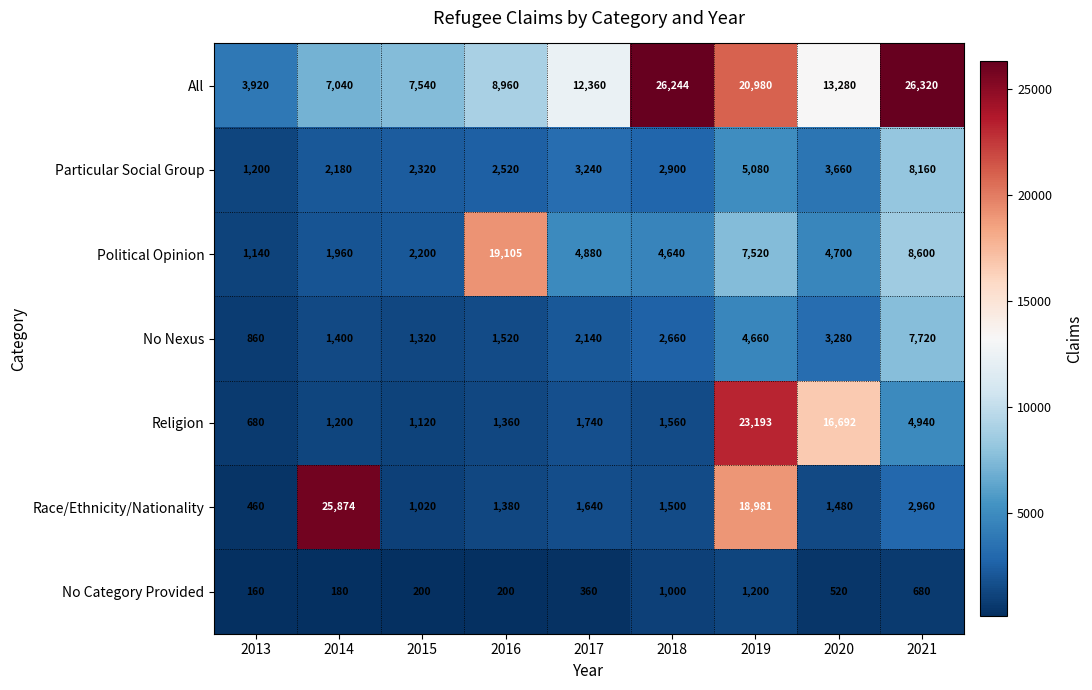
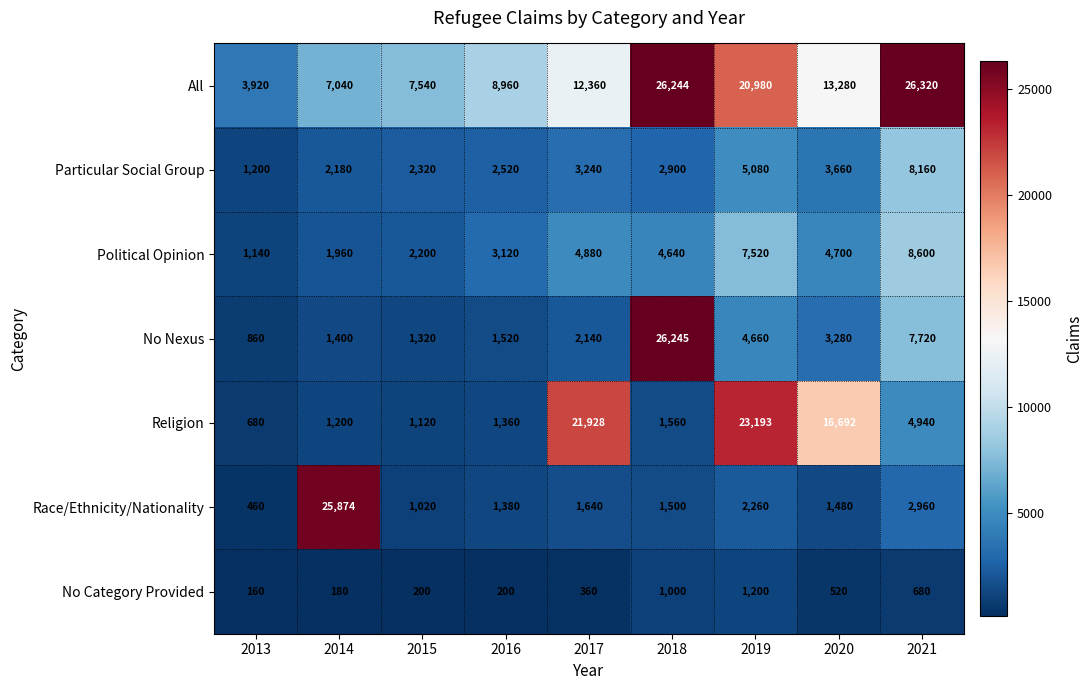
  {
    "All": {
      "2013": "3,920",
      "2014": "7,040",
      "2015": "7,540",
      "2016": "8,960",
      "2017": "12,360",
      "2018": "26,244",
      "2019": "20,980",
      "2020": "13,280",
      "2021": "26,320"
    },
    "Particular Social Group": {
      "2013": "1,200",
      "2014": "2,180",
      "2015": "2,320",
      "2016": "2,520",
      "2017": "3,240",
      "2018": "2,900",
      "2019": "5,080",
      "2020": "3,660",
      "2021": "8,160"
    },
    "Political Opinion": {
      "2013": "1,140",
      "2014": "1,960",
      "2015": "2,200",
-     "2016": "19,105",
+     "2016": "3,120",
      "2017": "4,880",
      "2018": "4,640",
      "2019": "7,520",
      "2020": "4,700",
      "2021": "8,600"
    },
    "No Nexus": {
      "2013": "860",
      "2014": "1,400",
      "2015": "1,320",
      "2016": "1,520",
      "2017": "2,140",
-     "2018": "2,660",
+     "2018": "26,245",
      "2019": "4,660",
      "2020": "3,280",
      "2021": "7,720"
    },
    "Religion": {
      "2013": "680",
      "2014": "1,200",
      "2015": "1,120",
      "2016": "1,360",
-     "2017": "1,740",
+     "2017": "21,928",
      "2018": "1,560",
      "2019": "23,193",
      "2020": "16,692",
      "2021": "4,940"
    },
    "Race/Ethnicity/Nationality": {
      "2013": "460",
      "2014": "25,874",
      "2015": "1,020",
      "2016": "1,380",
      "2017": "1,640",
      "2018": "1,500",
-     "2019": "18,981",
+     "2019": "2,260",
      "2020": "1,480",
      "2021": "2,960"
    },
    "No Category Provided": {
      "2013": "160",
      "2014": "180",
      "2015": "200",
      "2016": "200",
      "2017": "360",
      "2018": "1,000",
      "2019": "1,200",
      "2020": "520",
      "2021": "680"
    }
  }
